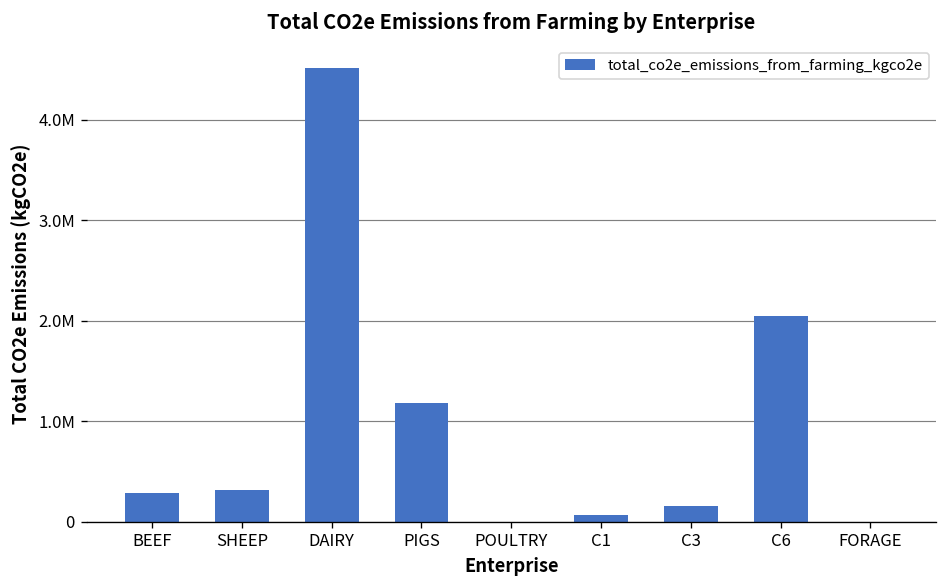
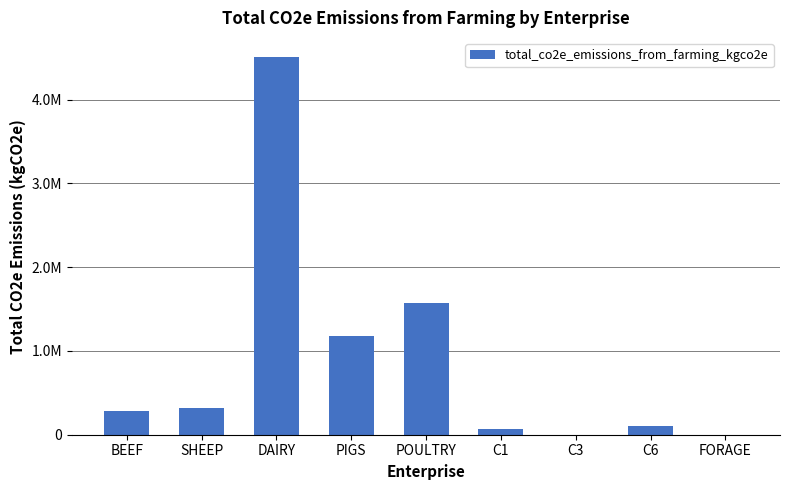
  {
    "BEEF": 300000,
    "SHEEP": 300000,
    "DAIRY": 4500000,
    "PIGS": 1200000,
-   "POULTRY": 0,
+   "POULTRY": 1600000,
    "C1": 100000,
-   "C3": 200000,
-   "C6": 2000000,
+   "C3": 0,
+   "C6": 100000,
    "FORAGE": 0
  }
